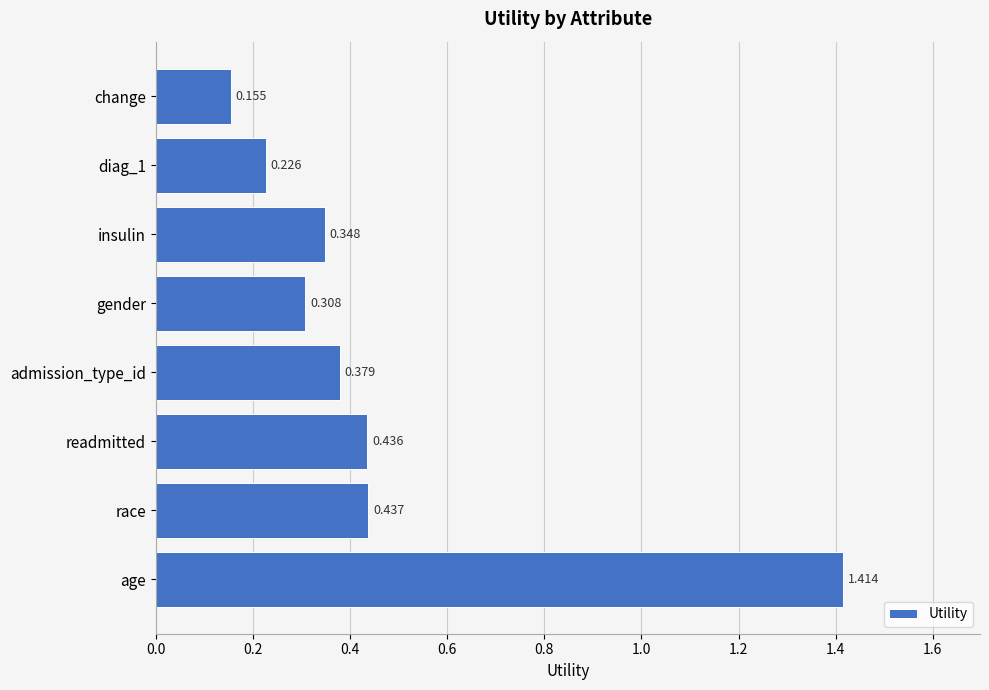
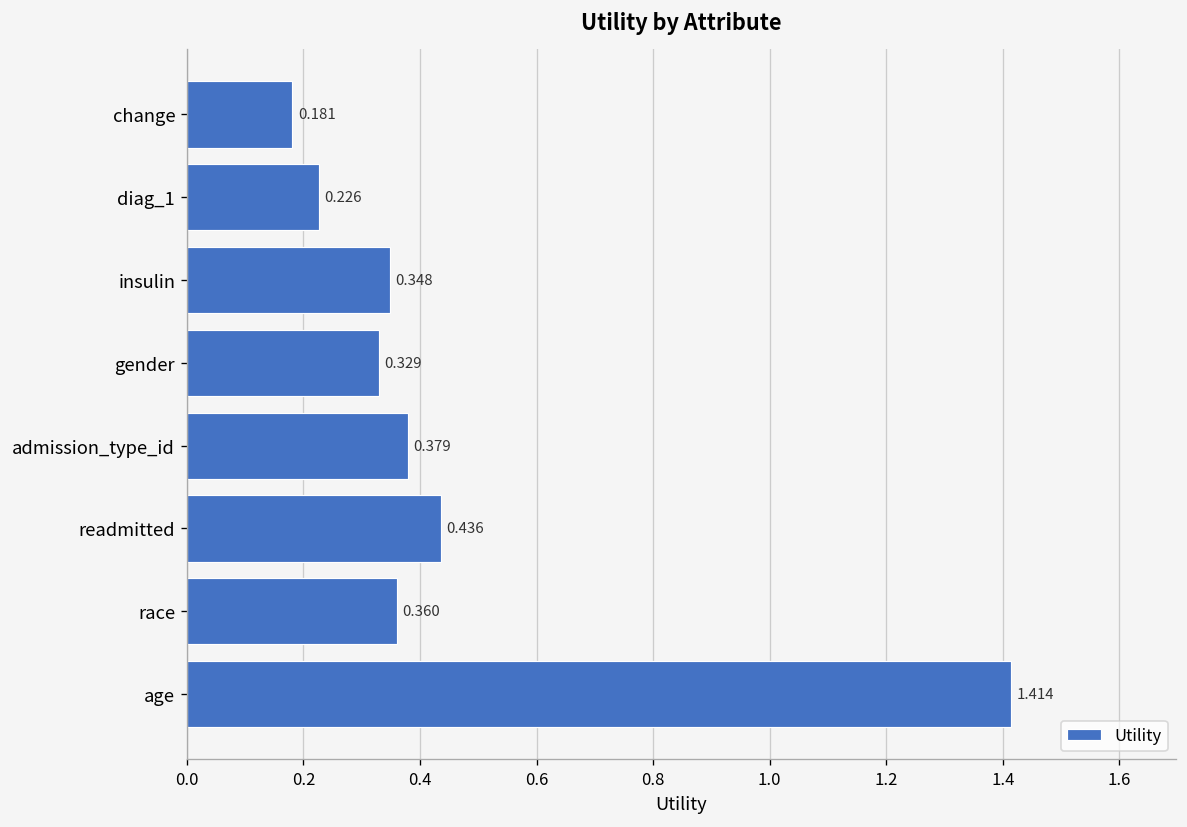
  {
-   "change": 0.155,
+   "change": 0.181,
    "diag_1": 0.226,
    "insulin": 0.348,
-   "gender": 0.308,
+   "gender": 0.329,
    "admission_type_id": 0.379,
    "readmitted": 0.436,
-   "race": 0.437,
+   "race": 0.360,
    "age": 1.414
  }
